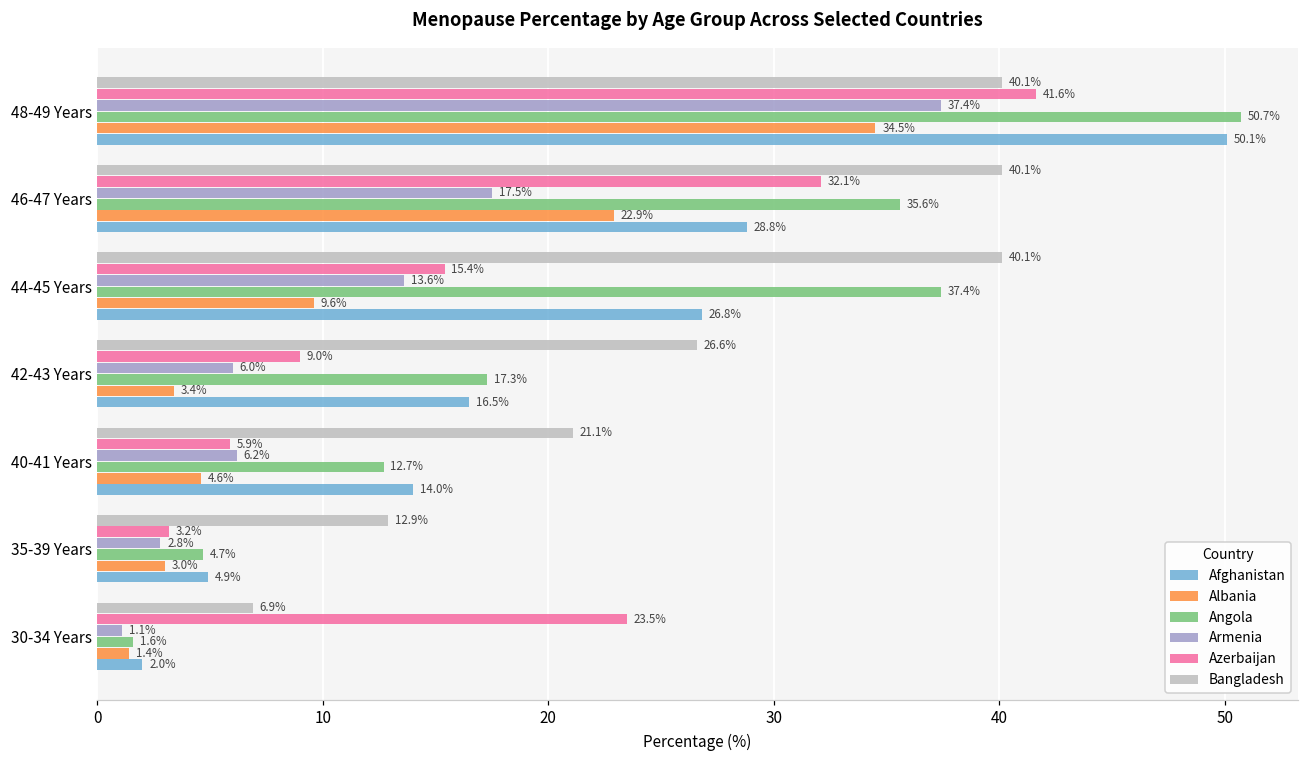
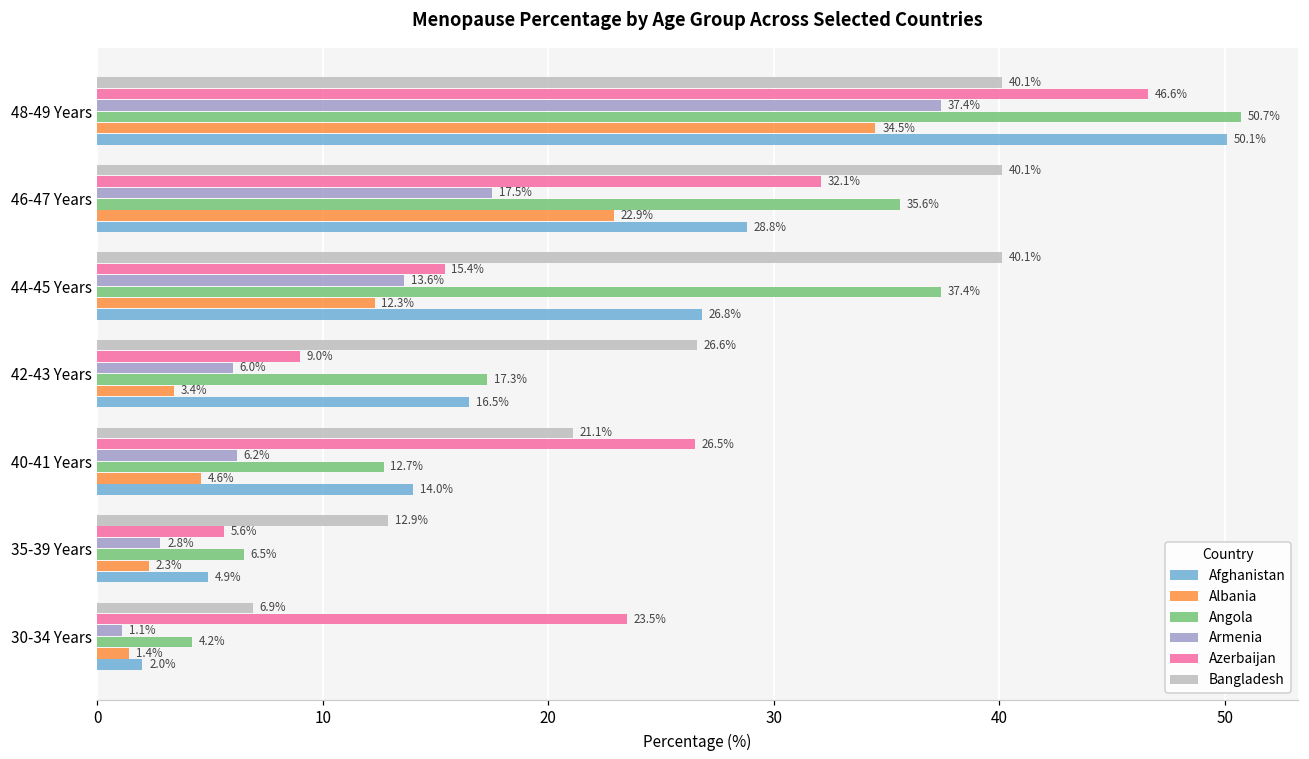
  {
    "Albania": {
      "48-49 Years": "34.5%",
      "46-47 Years": "22.9%",
-     "44-45 Years": "9.6%",
+     "44-45 Years": "12.3%",
      "42-43 Years": "3.4%",
      "40-41 Years": "4.6%",
-     "35-39 Years": "3.0%",
+     "35-39 Years": "2.3%",
      "30-34 Years": "1.4%"
    },
    "Angola": {
      "48-49 Years": "50.7%",
      "46-47 Years": "35.6%",
      "44-45 Years": "37.4%",
      "42-43 Years": "17.3%",
      "40-41 Years": "12.7%",
-     "35-39 Years": "4.7%",
-     "30-34 Years": "1.6%"
+     "35-39 Years": "6.5%",
+     "30-34 Years": "4.2%"
    },
    "Azerbaijan": {
-     "48-49 Years": "41.6%",
+     "48-49 Years": "46.6%",
      "46-47 Years": "32.1%",
      "44-45 Years": "15.4%",
      "42-43 Years": "9.0%",
-     "40-41 Years": "5.9%",
-     "35-39 Years": "3.2%",
+     "40-41 Years": "26.5%",
+     "35-39 Years": "5.6%",
      "30-34 Years": "23.5%"
    }
  }
